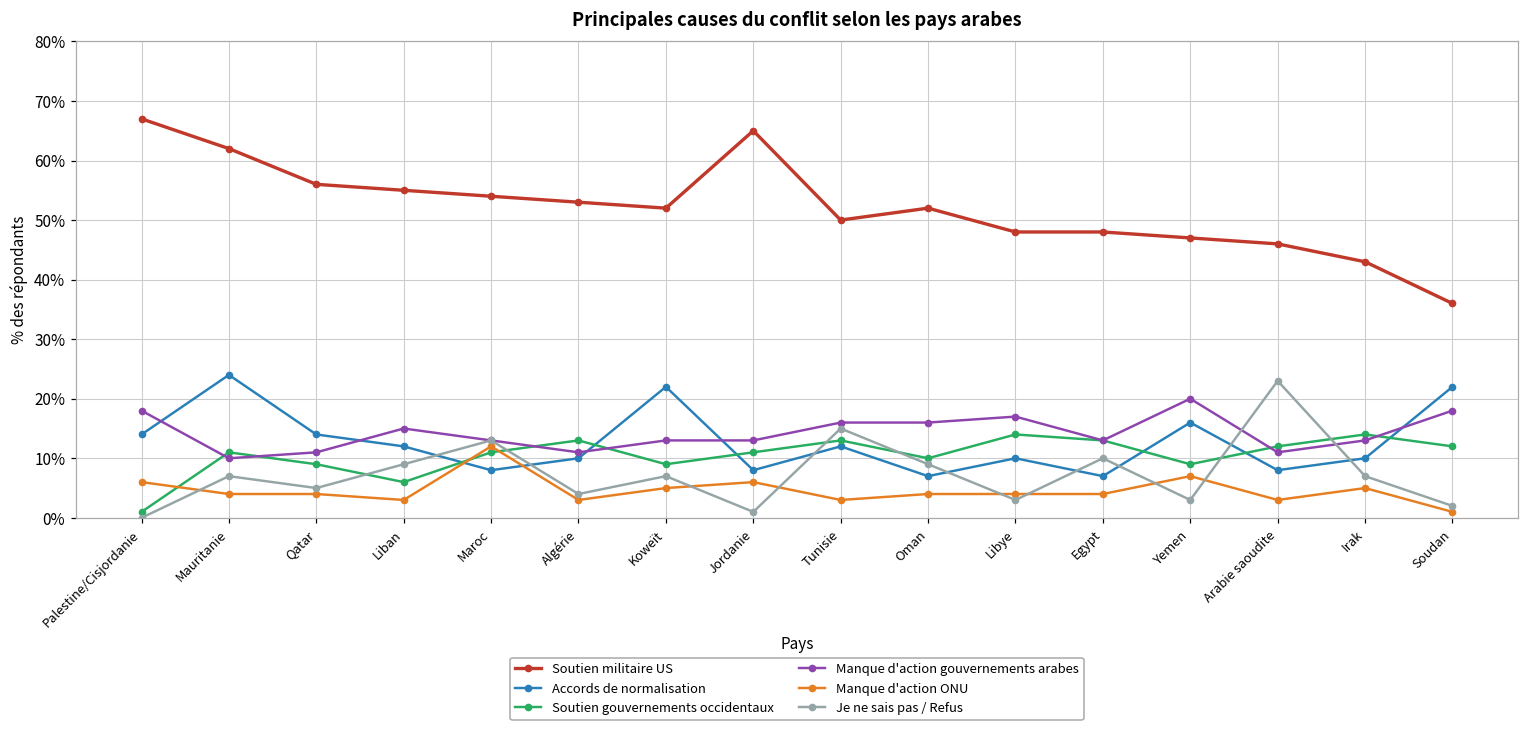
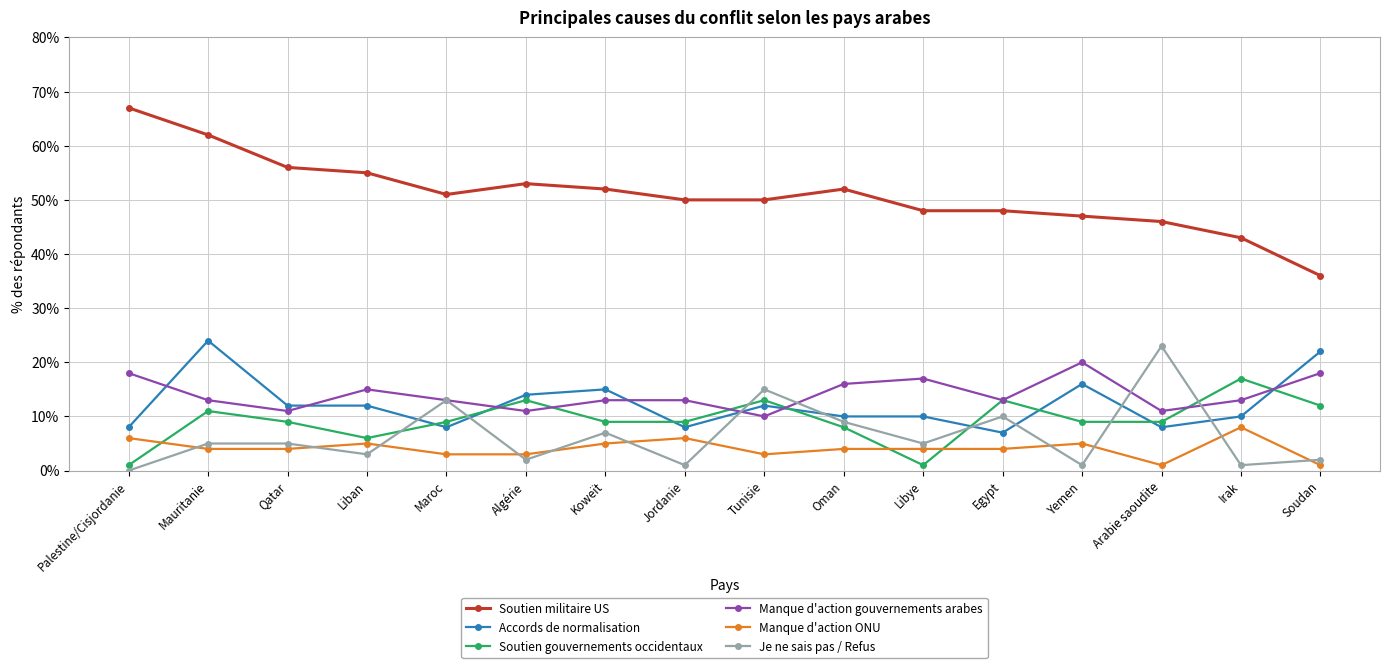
  {
    "Soutien militaire US": {
      "Palestine/Cisjordanie": "67%",
      "Mauritanie": "62%",
      "Qatar": "56%",
      "Liban": "55%",
-     "Maroc": "54%",
+     "Maroc": "51%",
      "Algérie": "53%",
      "Koweït": "52%",
-     "Jordanie": "65%",
+     "Jordanie": "50%",
      "Tunisie": "50%",
      "Oman": "52%",
      "Libye": "48%",
      "Egypt": "48%",
      "Yemen": "47%",
      "Arabie saoudite": "46%",
      "Irak": "43%",
      "Soudan": "36%"
    },
    "Accords de normalisation": {
-     "Palestine/Cisjordanie": "14%",
+     "Palestine/Cisjordanie": "8%",
      "Mauritanie": "24%",
-     "Qatar": "14%",
+     "Qatar": "12%",
      "Liban": "12%",
      "Maroc": "8%",
-     "Algérie": "10%",
-     "Koweït": "22%",
+     "Algérie": "14%",
+     "Koweït": "15%",
      "Jordanie": "8%",
      "Tunisie": "12%",
-     "Oman": "7%",
+     "Oman": "10%",
      "Libye": "10%",
      "Egypt": "7%",
      "Yemen": "16%",
      "Arabie saoudite": "8%",
      "Irak": "10%",
      "Soudan": "22%"
    },
    "Soutien gouvernements occidentaux": {
      "Palestine/Cisjordanie": "1%",
      "Mauritanie": "11%",
      "Qatar": "9%",
      "Liban": "6%",
-     "Maroc": "11%",
+     "Maroc": "9%",
      "Algérie": "13%",
      "Koweït": "9%",
-     "Jordanie": "11%",
+     "Jordanie": "9%",
      "Tunisie": "13%",
-     "Oman": "10%",
-     "Libye": "14%",
+     "Oman": "8%",
+     "Libye": "1%",
      "Yemen": "9%",
-     "Arabie saoudite": "12%",
-     "Irak": "14%",
+     "Arabie saoudite": "9%",
+     "Irak": "17%",
      "Soudan": "12%"
    },
    "Manque d'action gouvernements arabes": {
      "Palestine/Cisjordanie": "18%",
-     "Mauritanie": "10%",
+     "Mauritanie": "13%",
      "Qatar": "11%",
      "Liban": "15%",
      "Algérie": "11%",
      "Koweït": "13%",
      "Jordanie": "13%",
-     "Tunisie": "16%",
+     "Tunisie": "10%",
      "Oman": "16%",
      "Libye": "17%",
      "Yemen": "20%",
      "Arabie saoudite": "11%",
      "Irak": "13%",
      "Soudan": "18%"
    },
    "Manque d'action ONU": {
      "Palestine/Cisjordanie": "6%",
      "Mauritanie": "4%",
      "Qatar": "4%",
-     "Liban": "3%",
-     "Maroc": "12%",
+     "Liban": "5%",
+     "Maroc": "3%",
      "Algérie": "3%",
      "Koweït": "5%",
      "Jordanie": "6%",
      "Tunisie": "3%",
      "Oman": "4%",
      "Libye": "4%",
      "Egypt": "4%",
-     "Yemen": "7%",
-     "Arabie saoudite": "3%",
-     "Irak": "5%",
+     "Yemen": "5%",
+     "Arabie saoudite": "1%",
+     "Irak": "8%",
      "Soudan": "1%"
    },
    "Je ne sais pas / Refus": {
      "Palestine/Cisjordanie": "0%",
-     "Mauritanie": "7%",
+     "Mauritanie": "5%",
      "Qatar": "5%",
-     "Liban": "9%",
-     "Algérie": "4%",
+     "Liban": "3%",
+     "Algérie": "2%",
      "Koweït": "7%",
      "Jordanie": "1%",
      "Tunisie": "15%",
      "Oman": "9%",
-     "Libye": "3%",
+     "Libye": "5%",
      "Egypt": "10%",
-     "Yemen": "3%",
+     "Yemen": "1%",
      "Arabie saoudite": "23%",
-     "Irak": "7%",
+     "Irak": "1%",
      "Soudan": "2%"
    }
  }
